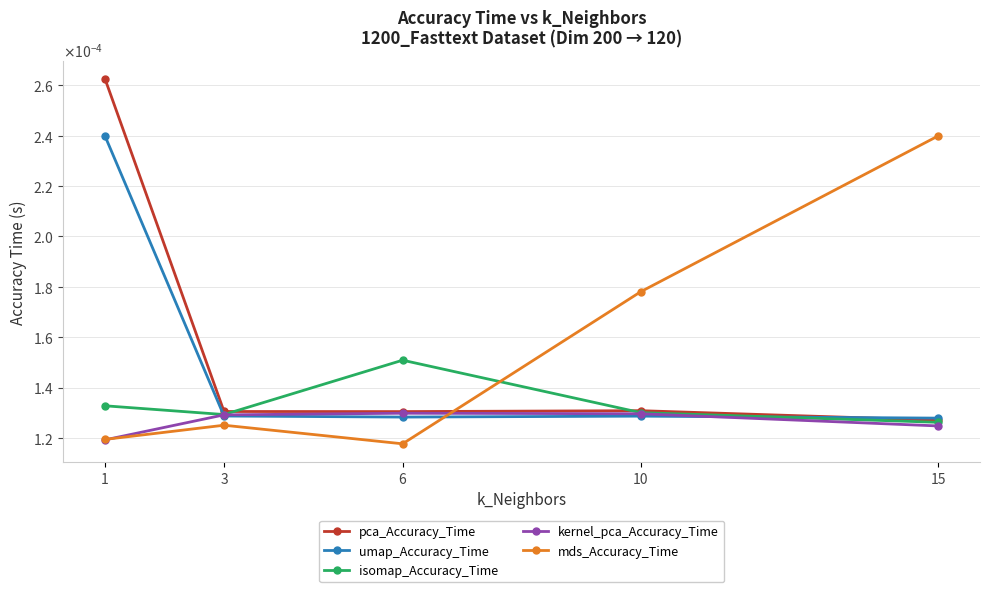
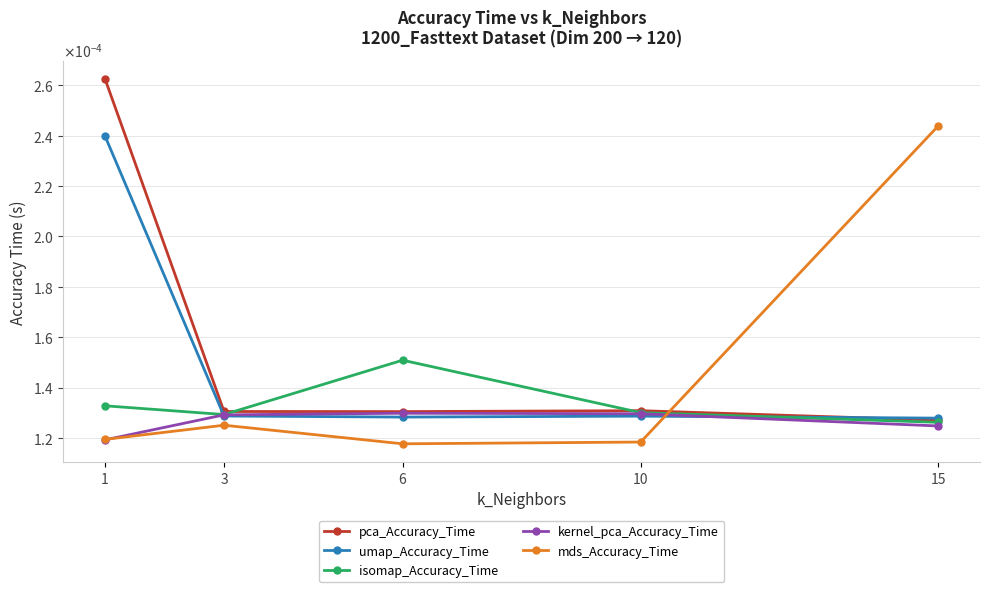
  {
    "pca_Accuracy_Time": {
      "1": 0.000263,
      "3": 0.000130
    },
    "umap_Accuracy_Time": {
      "1": 0.000240,
      "6": 0.000128
    },
    "isomap_Accuracy_Time": {
      "1": 0.000133,
      "6": 0.000151
    },
    "kernel_pca_Accuracy_Time": {
      "15": 0.000125
    },
    "mds_Accuracy_Time": {
      "3": 0.000125,
      "6": 0.000118,
-     "10": 0.000178,
-     "15": 0.000240
+     "10": 0.000118,
+     "15": 0.000244
    }
  }
